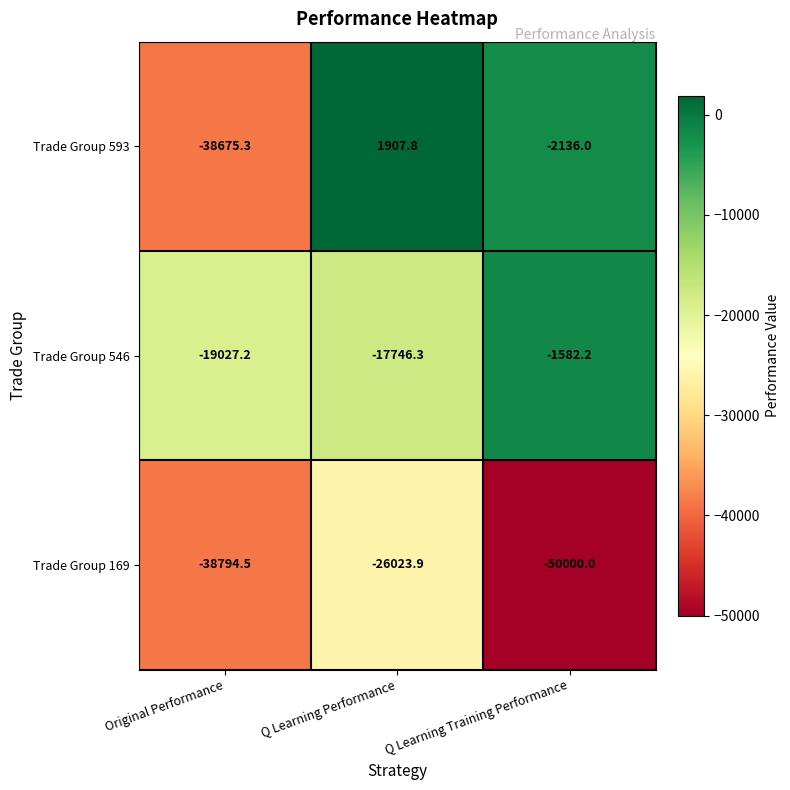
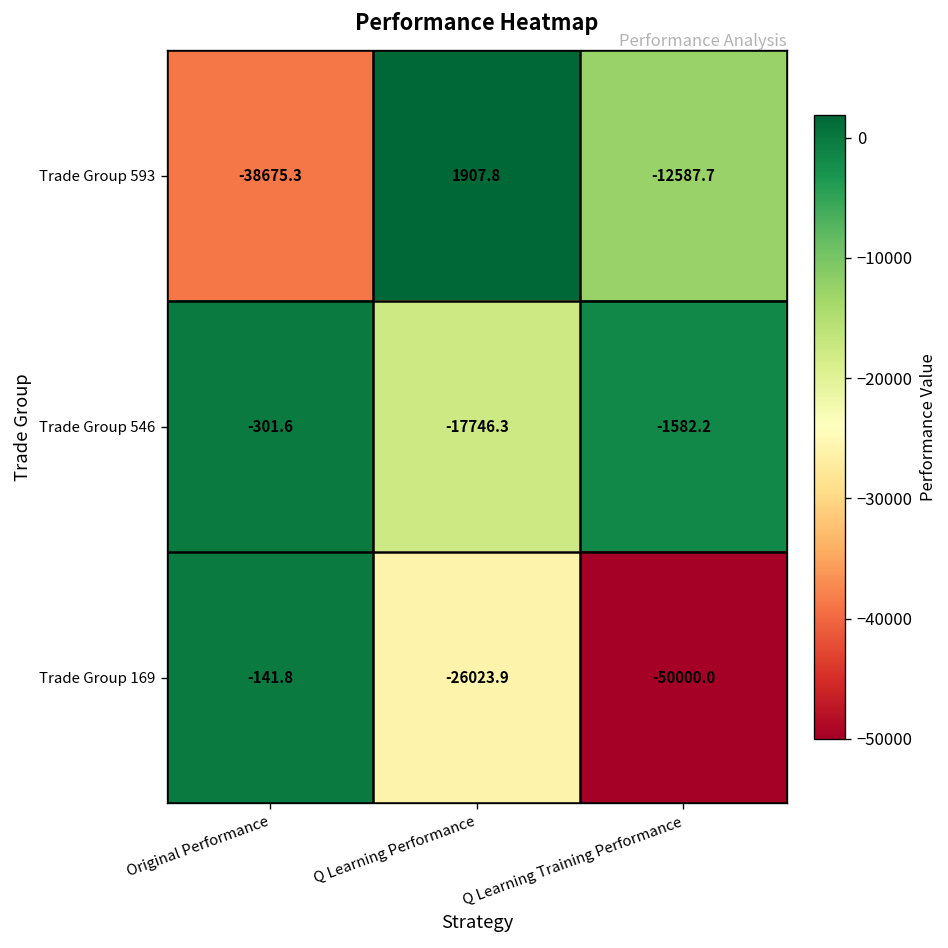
  {
    "Trade Group 593": {
      "Original Performance": -38675.3,
      "Q Learning Performance": 1907.8,
-     "Q Learning Training Performance": -2136.0
+     "Q Learning Training Performance": -12587.7
    },
    "Trade Group 546": {
-     "Original Performance": -19027.2,
+     "Original Performance": -301.6,
      "Q Learning Performance": -17746.3,
      "Q Learning Training Performance": -1582.2
    },
    "Trade Group 169": {
-     "Original Performance": -38794.5,
+     "Original Performance": -141.8,
      "Q Learning Performance": -26023.9,
      "Q Learning Training Performance": -50000.0
    }
  }
